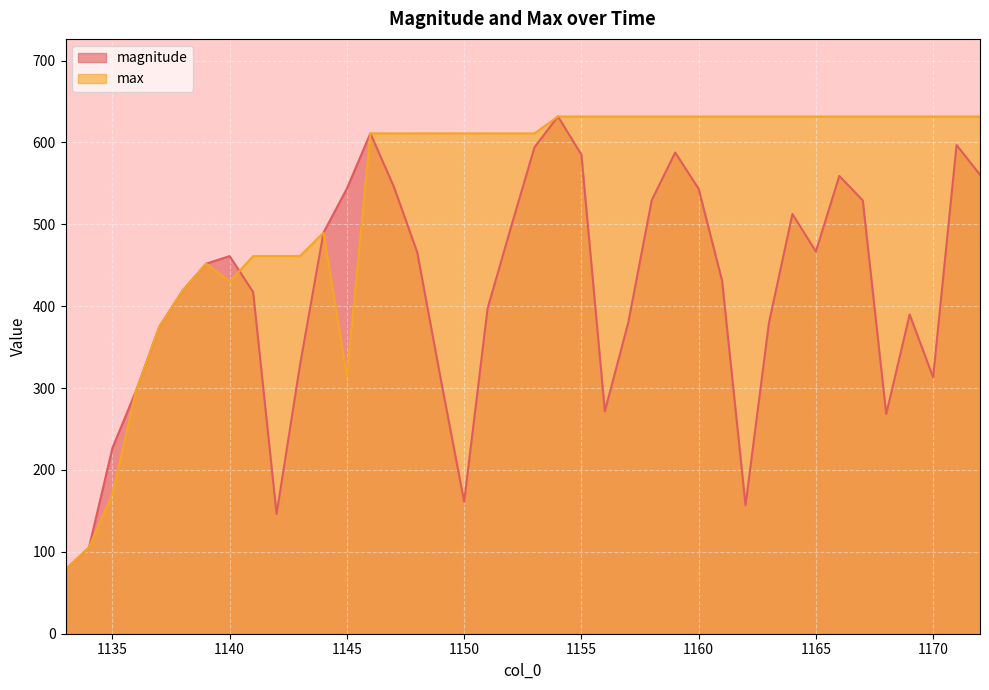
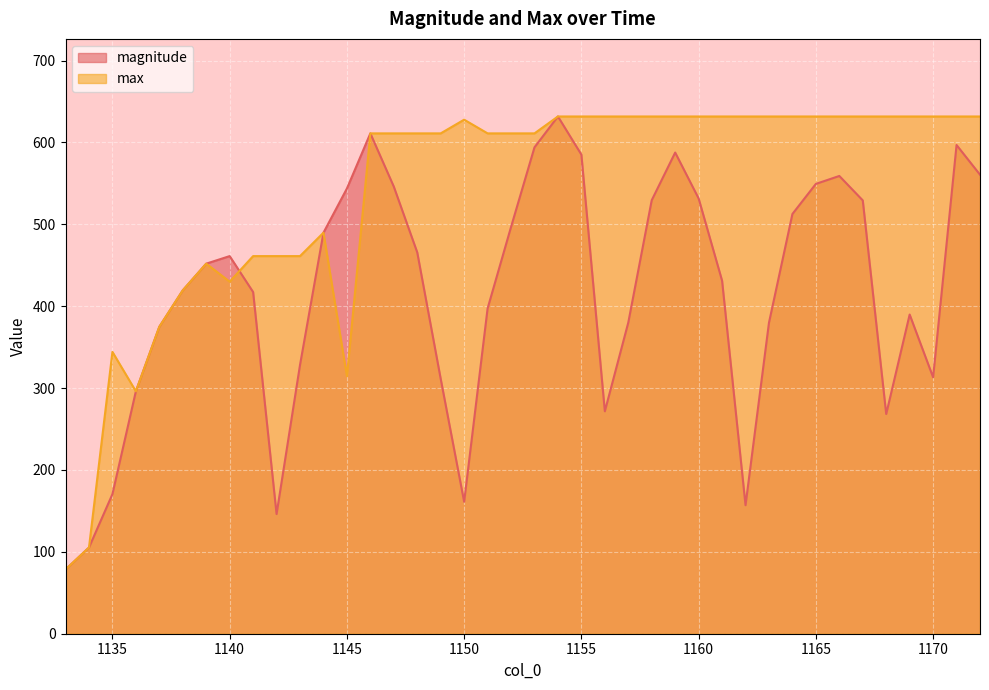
  {
    "magnitude": {
-     "1135": 230,
+     "1135": 170,
      "1140": 460,
      "1145": 540,
      "1150": 160,
      "1155": 590,
-     "1160": 540,
-     "1165": 470,
+     "1160": 530,
+     "1165": 550,
      "1170": 310
    },
    "max": {
-     "1135": 170,
+     "1135": 340,
      "1140": 430,
      "1145": 310,
-     "1150": 610,
+     "1150": 630,
      "1155": 630,
      "1160": 630,
      "1165": 630,
      "1170": 630
    }
  }
